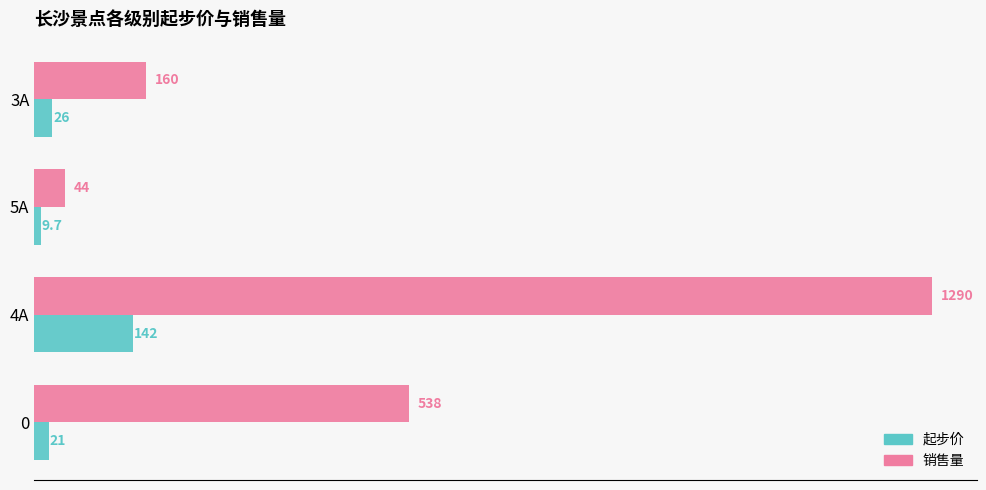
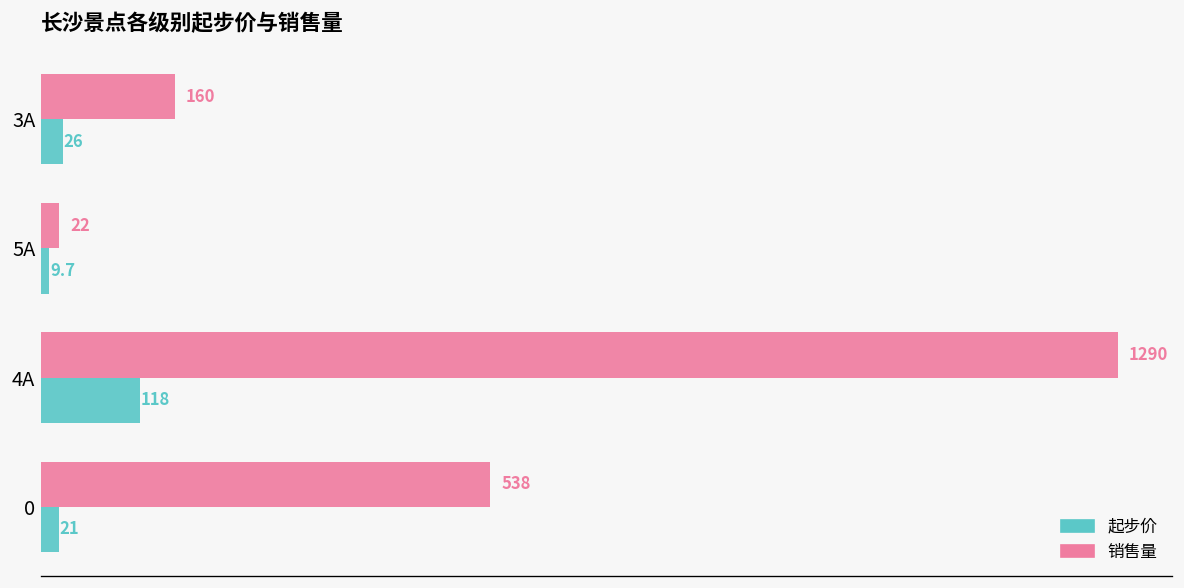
  {
    "起步价": {
      "3A": 26,
      "5A": 9.7,
-     "4A": 142,
+     "4A": 118,
      "0": 21
    },
    "销售量": {
      "3A": 160,
-     "5A": 44,
+     "5A": 22,
      "4A": 1290,
      "0": 538
    }
  }
